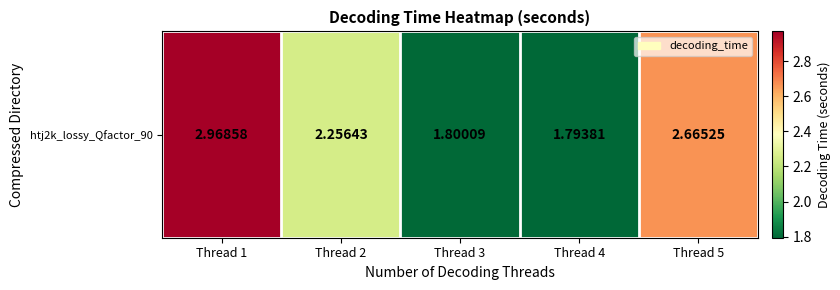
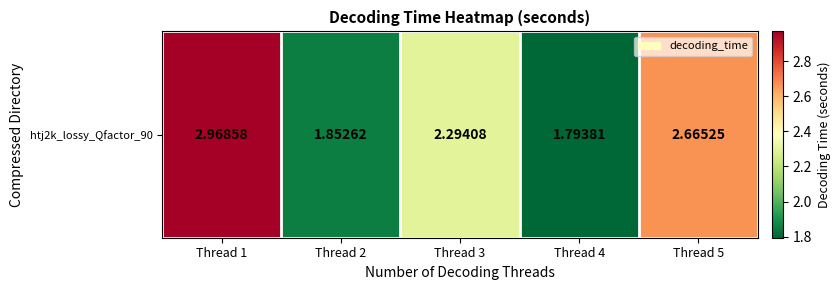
  {
    "htj2k_lossy_Qfactor_90": {
      "Thread 1": 2.96858,
-     "Thread 2": 2.25643,
-     "Thread 3": 1.80009,
+     "Thread 2": 1.85262,
+     "Thread 3": 2.29408,
      "Thread 4": 1.79381,
      "Thread 5": 2.66525
    }
  }
